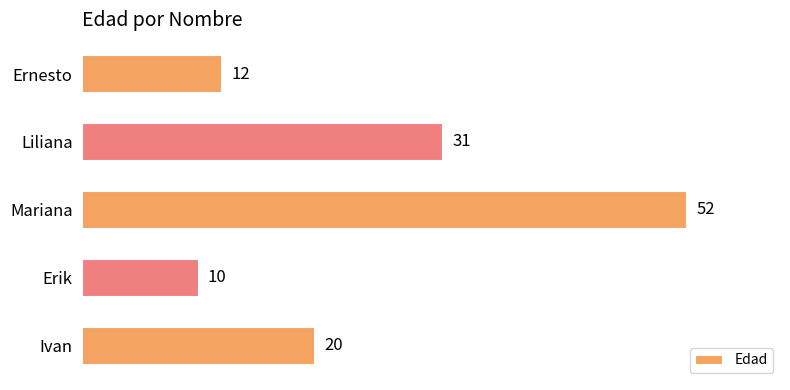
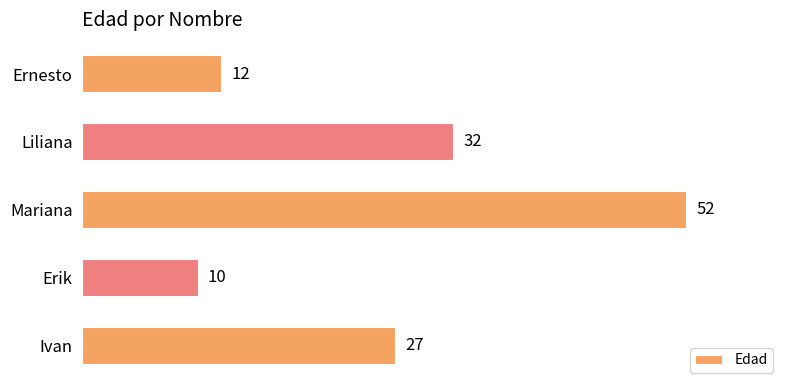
  {
    "Ernesto": 12,
-   "Liliana": 31,
+   "Liliana": 32,
    "Mariana": 52,
    "Erik": 10,
-   "Ivan": 20
+   "Ivan": 27
  }
